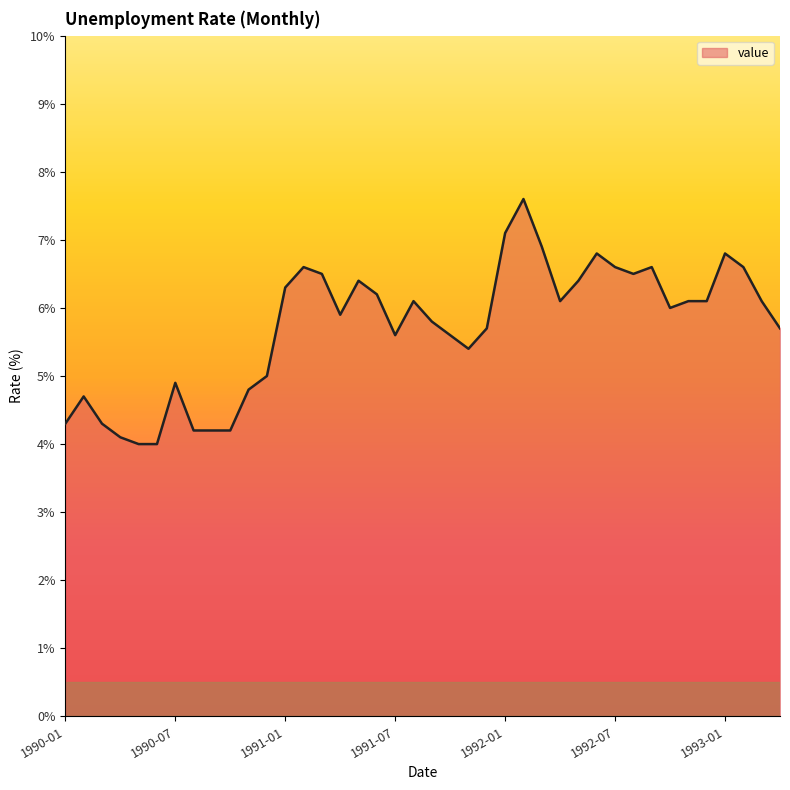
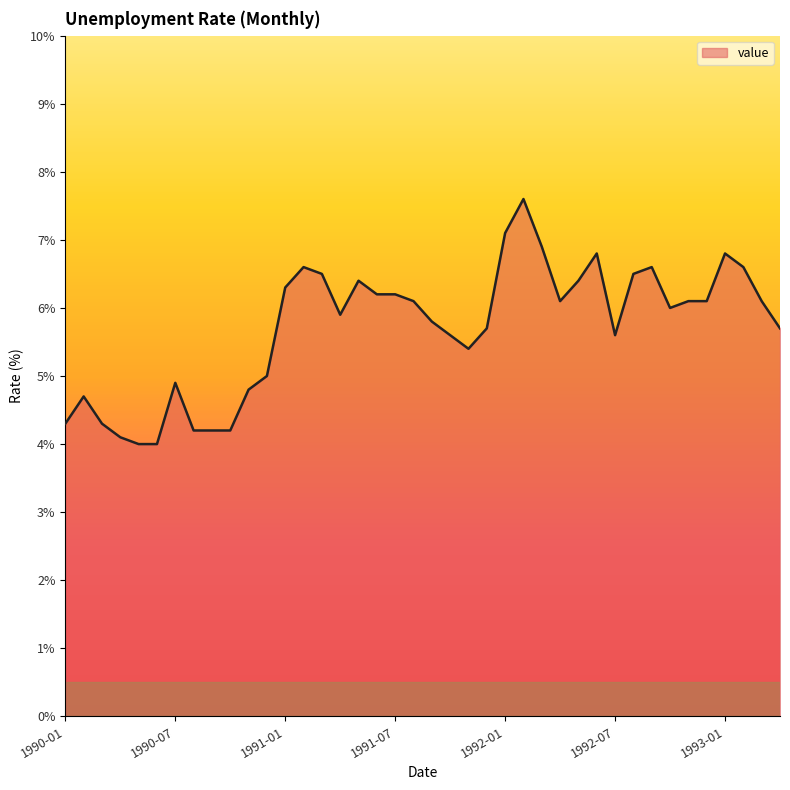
  {
    "1990-01": "4.3%",
    "1990-07": "4.9%",
    "1991-01": "6.3%",
-   "1991-07": "5.6%",
+   "1991-07": "6.2%",
    "1992-01": "7.1%",
-   "1992-07": "6.6%",
+   "1992-07": "5.6%",
    "1993-01": "6.8%"
  }
